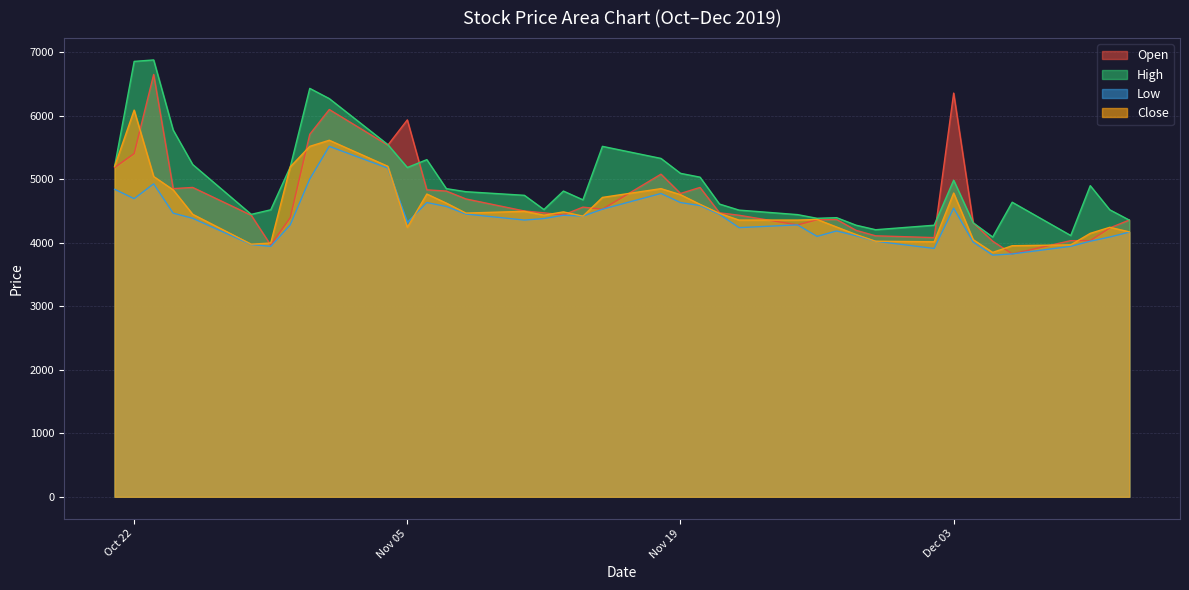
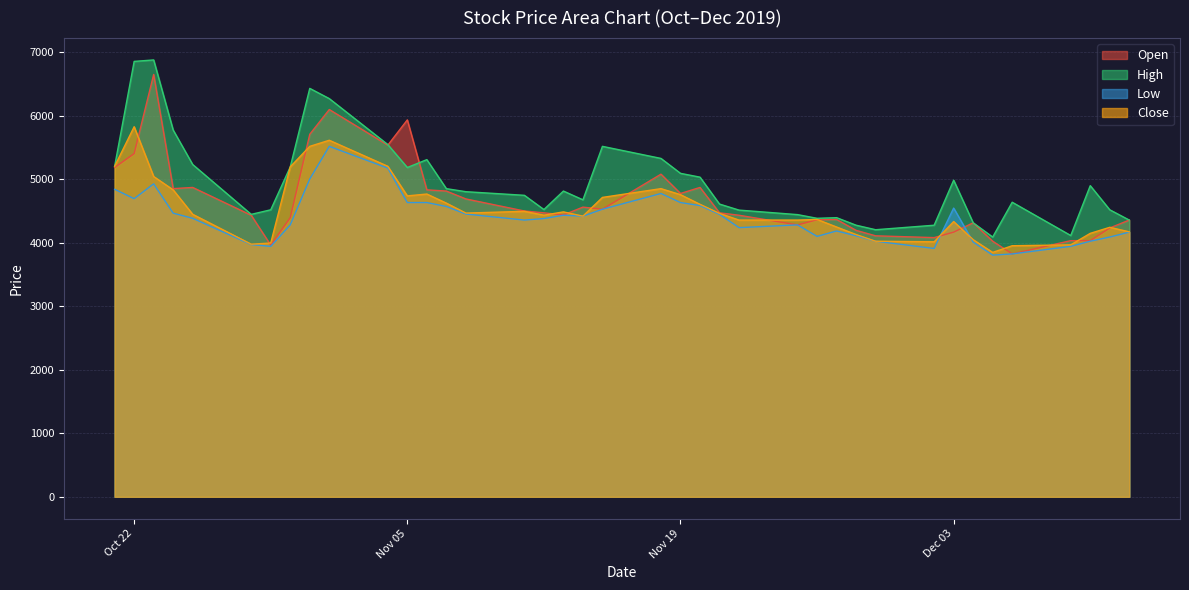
  {
    "Open": {
      "Oct 22": 5400,
      "Nov 05": 5900,
-     "Dec 03": 6400
+     "Dec 03": 4200
    },
    "High": {
      "Oct 22": 6900,
      "Nov 05": 5200,
      "Nov 19": 5100,
      "Dec 03": 5000
    },
    "Low": {
      "Oct 22": 4700,
-     "Nov 05": 4300,
+     "Nov 05": 4600,
      "Nov 19": 4600,
      "Dec 03": 4500
    },
    "Close": {
-     "Oct 22": 6100,
-     "Nov 05": 4200,
-     "Dec 03": 4800
+     "Oct 22": 5800,
+     "Nov 05": 4700,
+     "Dec 03": 4300
    }
  }
